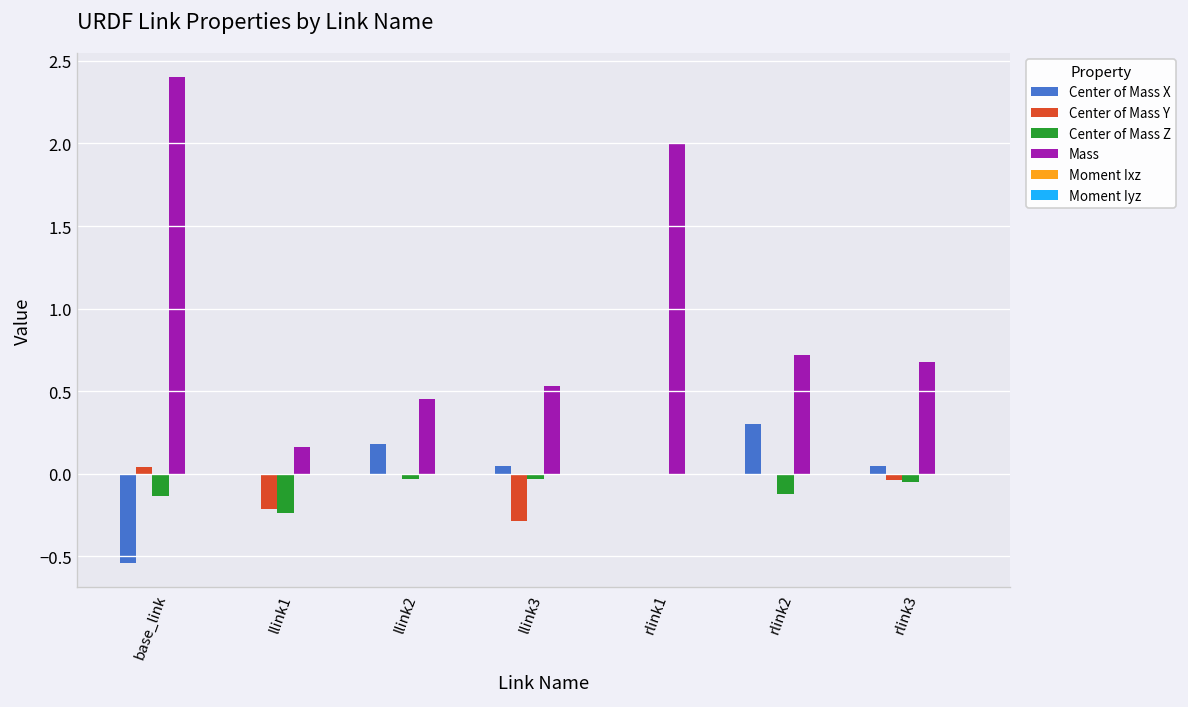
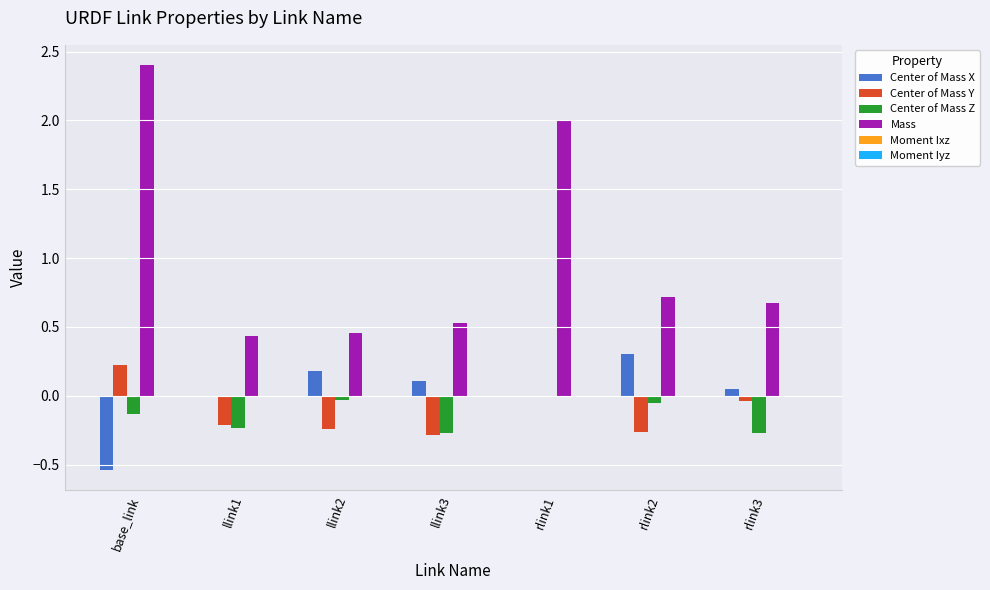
  {
    "Center of Mass X": {
      "base_link": -0.54,
      "llink2": 0.18,
-     "llink3": 0.05,
+     "llink3": 0.11,
      "rlink1": 0.00,
      "rlink2": 0.30,
      "rlink3": 0.05
    },
    "Center of Mass Y": {
-     "base_link": 0.04,
+     "base_link": 0.22,
      "llink1": -0.22,
-     "llink2": 0.00,
+     "llink2": -0.24,
      "llink3": -0.28,
      "rlink1": 0.00,
-     "rlink2": 0.00,
+     "rlink2": -0.26,
      "rlink3": -0.04
    },
    "Center of Mass Z": {
      "base_link": -0.13,
      "llink1": -0.24,
      "llink2": -0.03,
-     "llink3": -0.03,
+     "llink3": -0.27,
      "rlink1": 0.00,
-     "rlink2": -0.12,
-     "rlink3": -0.05
+     "rlink2": -0.05,
+     "rlink3": -0.27
    },
    "Mass": {
      "base_link": 2.40,
-     "llink1": 0.16,
+     "llink1": 0.43,
      "llink2": 0.46,
      "llink3": 0.53,
      "rlink1": 2.00,
      "rlink2": 0.72,
      "rlink3": 0.68
    },
    "Moment Ixz": {
      "rlink1": 0.00
    },
    "Moment Iyz": {
      "rlink1": 0.00
    }
  }
